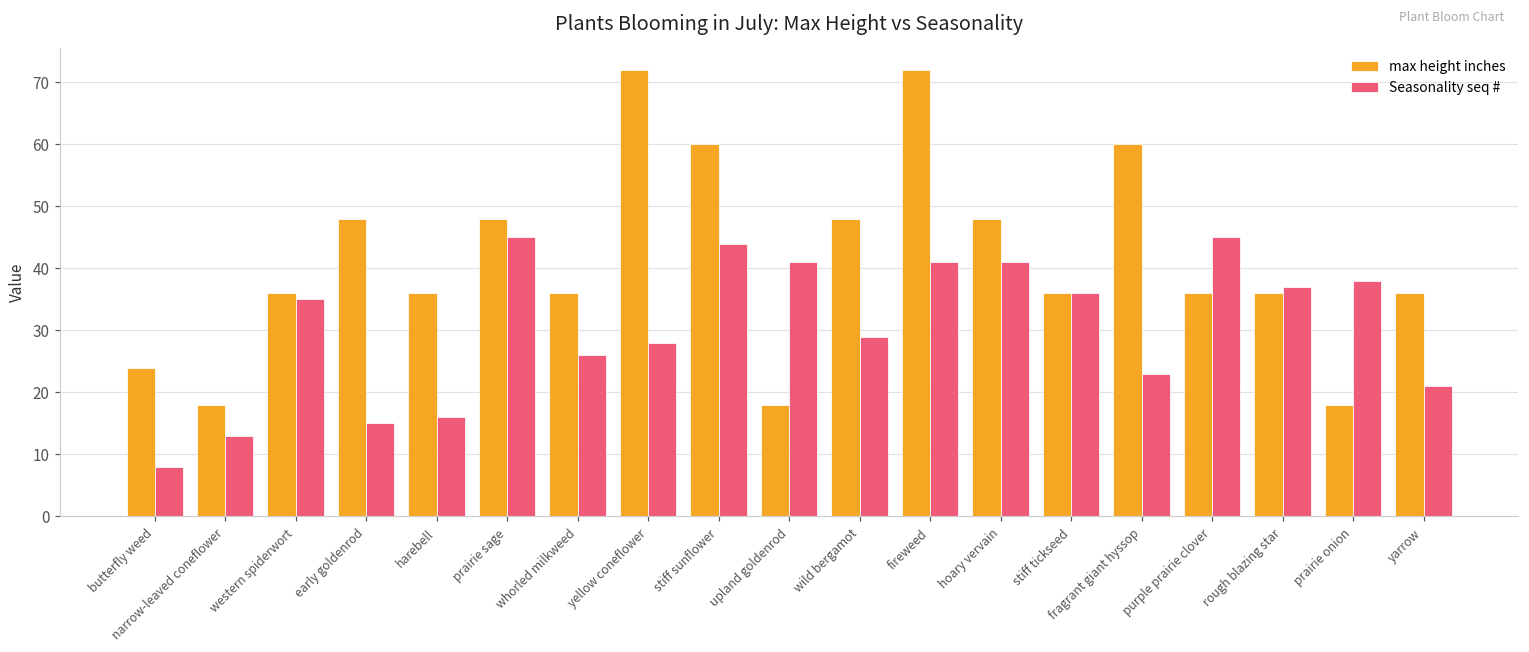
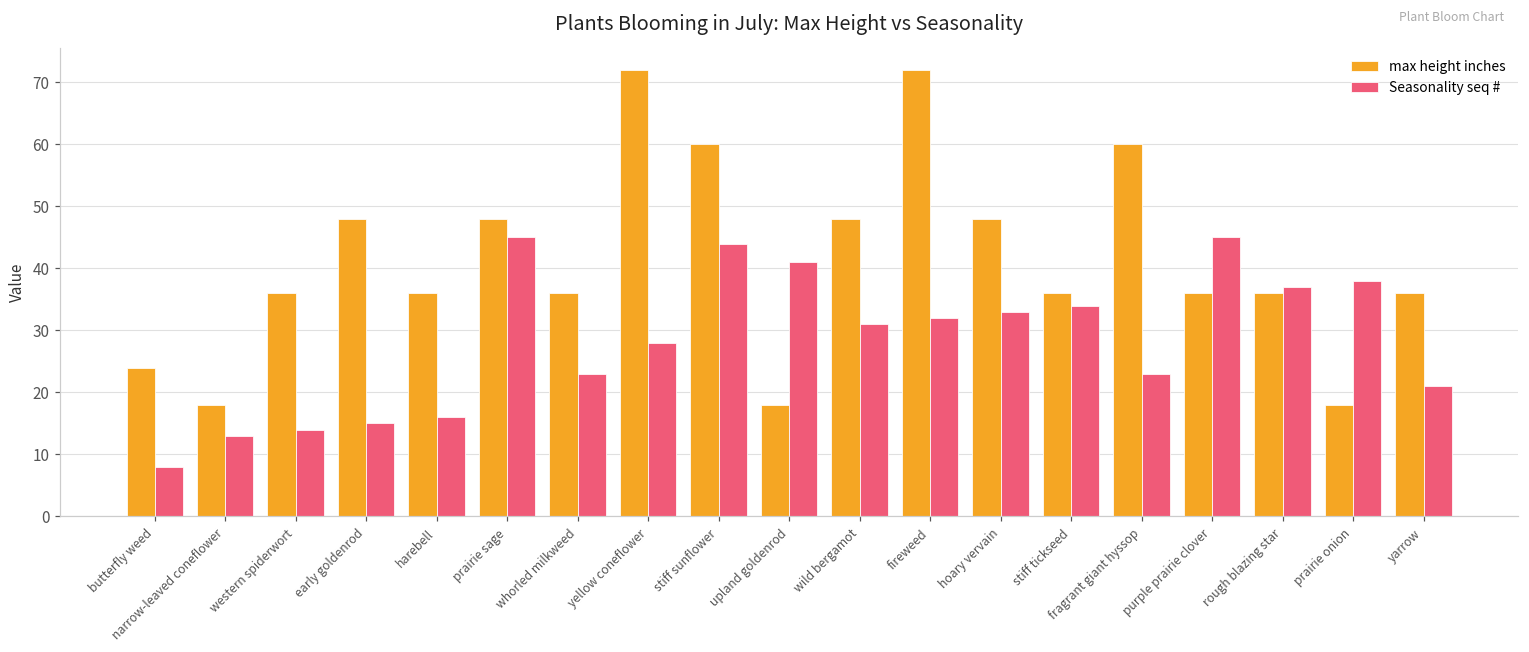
  {
    "max height inches": {
      "butterfly weed": 24,
      "narrow-leaved coneflower": 18,
      "western spiderwort": 36,
      "early goldenrod": 48,
      "harebell": 36,
      "prairie sage": 48,
      "whorled milkweed": 36,
      "yellow coneflower": 72,
      "stiff sunflower": 60,
      "upland goldenrod": 18,
      "wild bergamot": 48,
      "fireweed": 72,
      "hoary vervain": 48,
      "stiff tickseed": 36,
      "fragrant giant hyssop": 60,
      "purple prairie clover": 36,
      "rough blazing star": 36,
      "prairie onion": 18,
      "yarrow": 36
    },
    "Seasonality seq #": {
      "butterfly weed": 8,
      "narrow-leaved coneflower": 13,
-     "western spiderwort": 35,
+     "western spiderwort": 14,
      "early goldenrod": 15,
      "harebell": 16,
      "prairie sage": 45,
-     "whorled milkweed": 26,
+     "whorled milkweed": 23,
      "yellow coneflower": 28,
      "stiff sunflower": 44,
      "upland goldenrod": 41,
-     "wild bergamot": 29,
-     "fireweed": 41,
-     "hoary vervain": 41,
-     "stiff tickseed": 36,
+     "wild bergamot": 31,
+     "fireweed": 32,
+     "hoary vervain": 33,
+     "stiff tickseed": 34,
      "fragrant giant hyssop": 23,
      "purple prairie clover": 45,
      "rough blazing star": 37,
      "prairie onion": 38,
      "yarrow": 21
    }
  }
